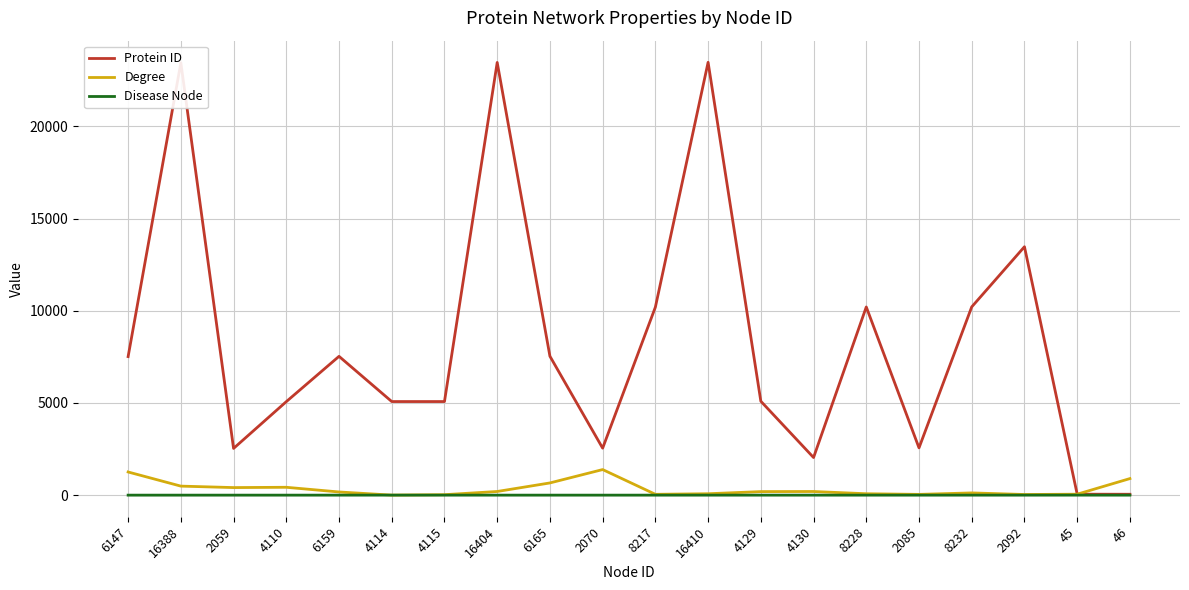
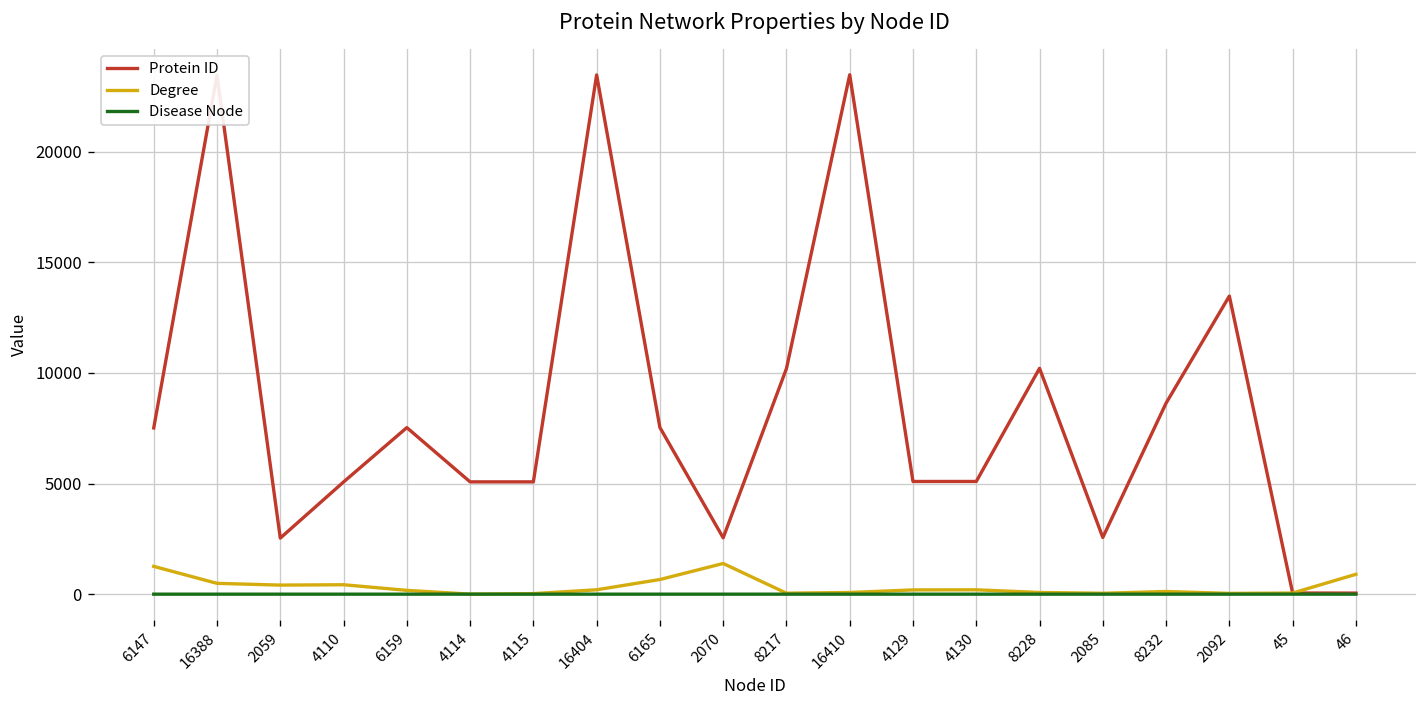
  {
    "Protein ID": {
      "6147": 7500,
      "2059": 2500,
      "4110": 5100,
      "6159": 7500,
      "4114": 5100,
      "4115": 5100,
      "16404": 23500,
      "6165": 7500,
      "2070": 2500,
      "8217": 10200,
      "16410": 23500,
      "4129": 5100,
-     "4130": 2000,
+     "4130": 5100,
      "8228": 10200,
      "2085": 2600,
-     "8232": 10200,
+     "8232": 8600,
      "2092": 13500
    },
    "Degree": {
      "6147": 1300,
      "16388": 500,
      "2059": 400,
      "4110": 400,
      "6159": 200,
      "16404": 200,
      "6165": 700,
      "2070": 1400,
      "4129": 200,
      "4130": 200,
      "46": 900
    },
    "Disease Node": {
      "6147": 0,
      "16388": 0,
      "2059": 0,
      "4110": 0,
      "6159": 0,
      "16404": 0,
      "6165": 0,
      "2070": 0,
      "4129": 0,
      "4130": 0
    }
  }
